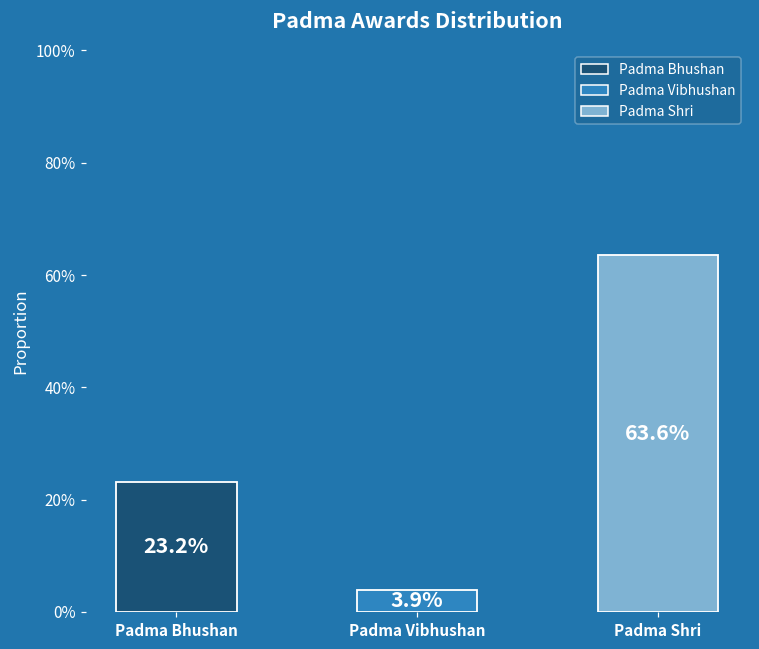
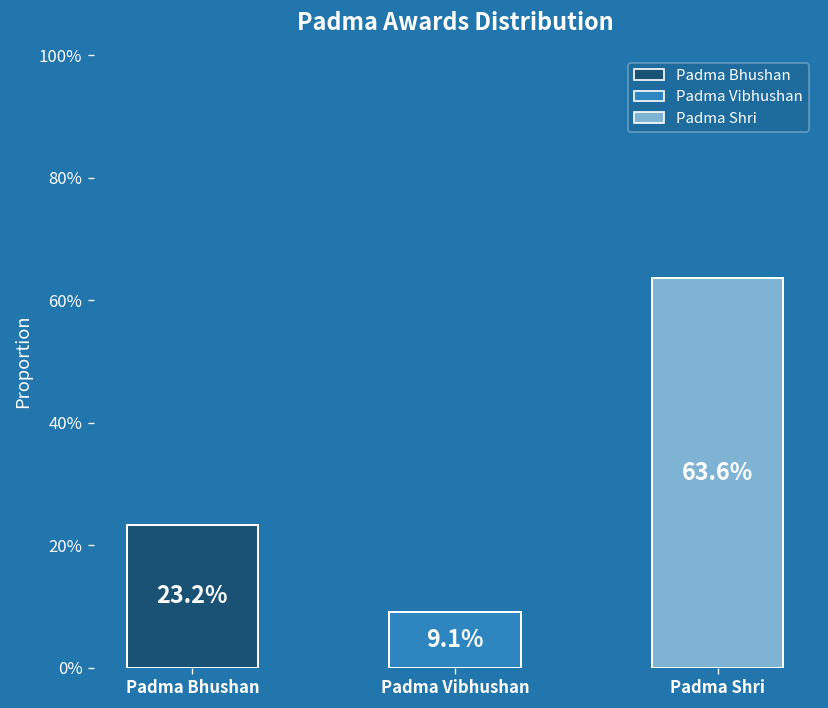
  {
    "Padma Bhushan": "23.2%",
-   "Padma Vibhushan": "3.9%",
+   "Padma Vibhushan": "9.1%",
    "Padma Shri": "63.6%"
  }
